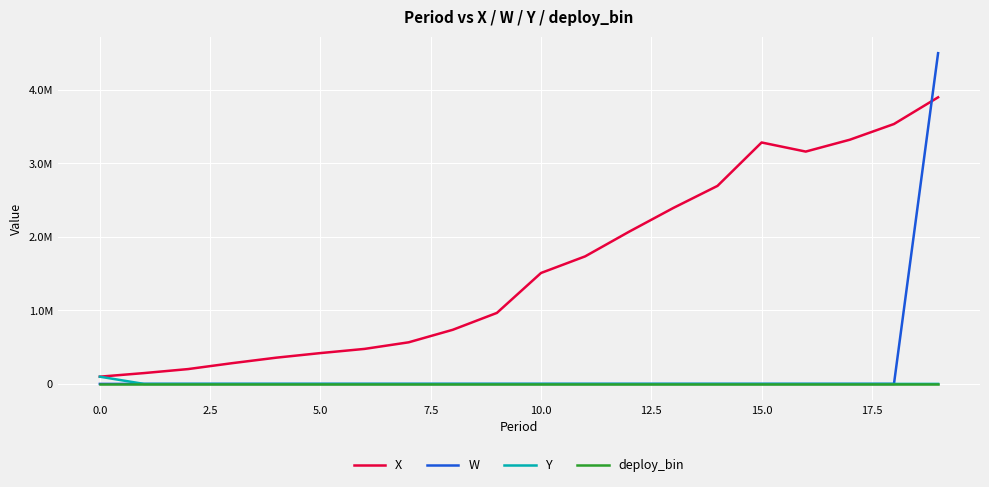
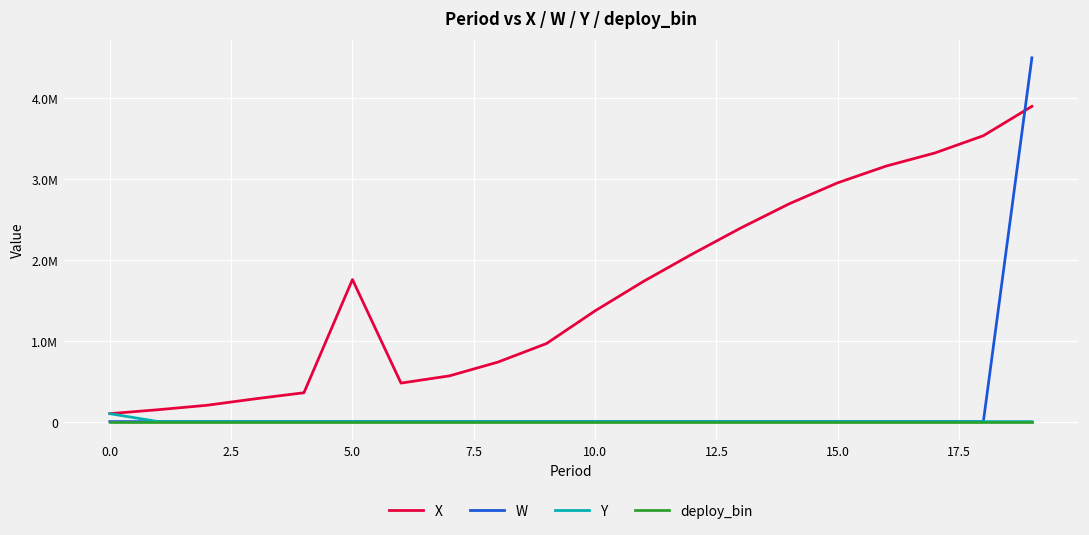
  {
    "X": {
-     "5.0": 400000,
-     "10.0": 1500000,
-     "15.0": 3300000
+     "5.0": 1800000,
+     "10.0": 1400000,
+     "15.0": 3000000
    }
  }
